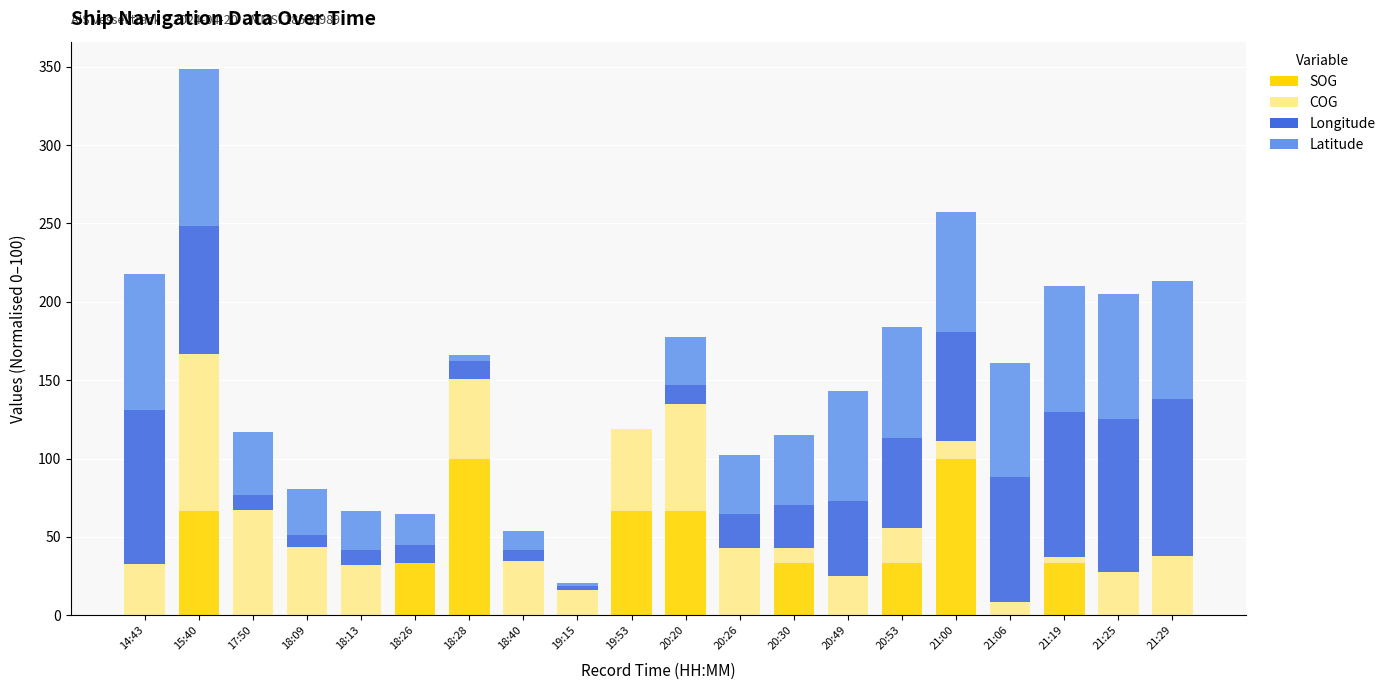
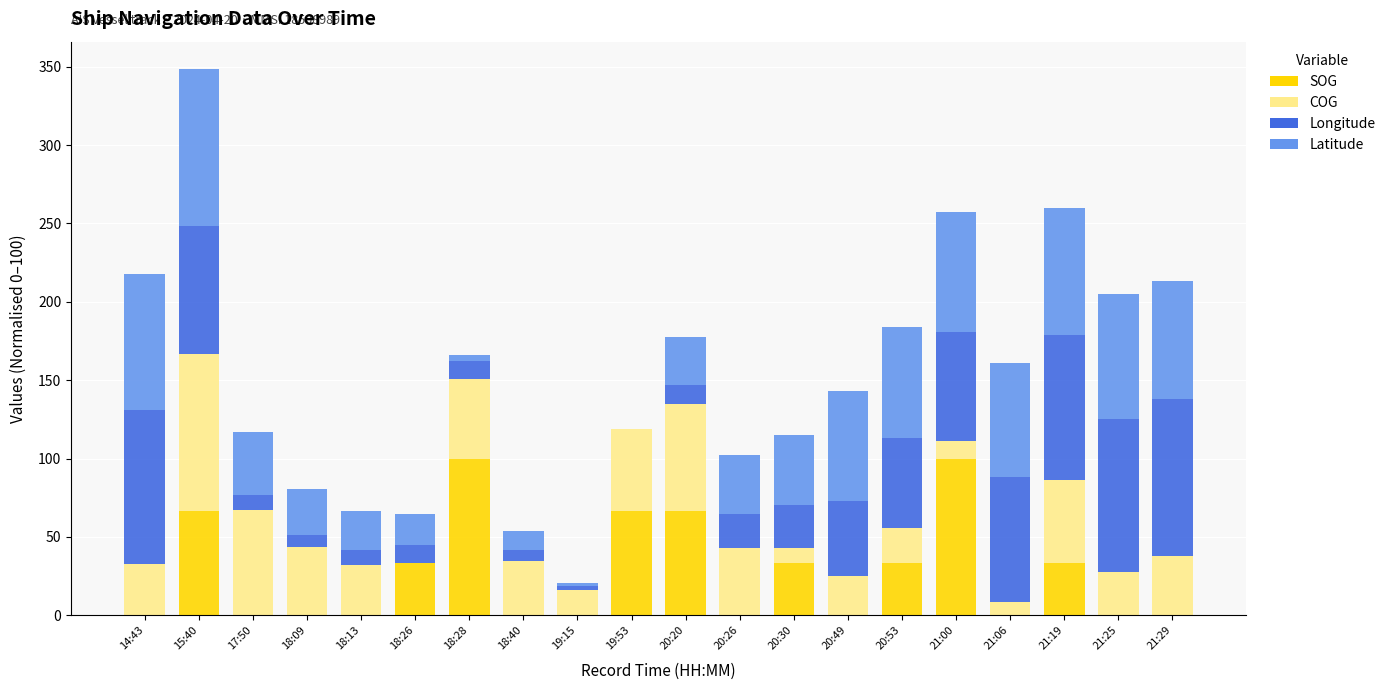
  {
    "SOG": {
      "14:43": 0,
      "15:40": 67,
      "17:50": 0,
      "18:09": 0,
      "18:13": 0,
      "18:26": 33,
      "18:28": 100,
      "18:40": 0,
      "19:15": 0,
      "19:53": 67,
      "20:20": 67,
      "20:26": 0,
      "20:30": 33,
      "20:49": 0,
      "20:53": 33,
      "21:00": 100,
      "21:06": 0,
      "21:19": 33,
      "21:25": 0,
      "21:29": 0
    },
    "COG": {
      "14:43": 33,
      "15:40": 100,
      "17:50": 67,
      "18:09": 44,
      "18:13": 32,
      "18:26": 0,
      "18:28": 51,
      "18:40": 34,
      "19:15": 16,
      "19:53": 52,
      "20:20": 68,
      "20:26": 43,
      "20:30": 10,
      "20:49": 25,
      "20:53": 23,
      "21:00": 11,
      "21:06": 8,
-     "21:19": 4,
+     "21:19": 53,
      "21:25": 28,
      "21:29": 38
    }
  }
